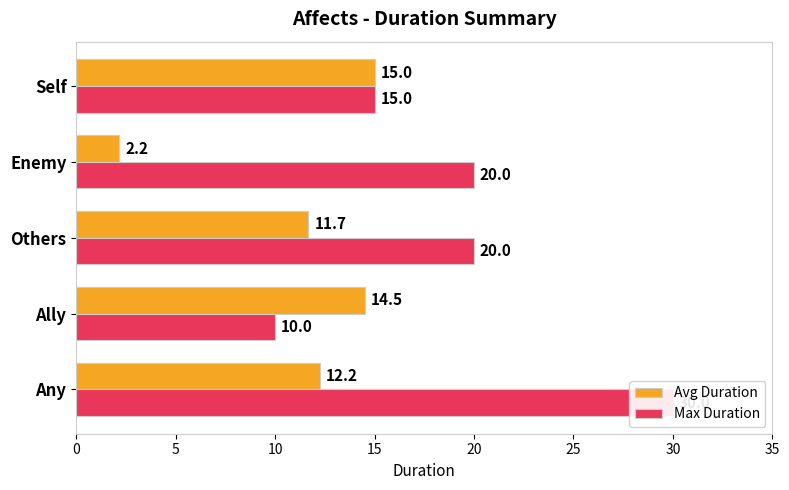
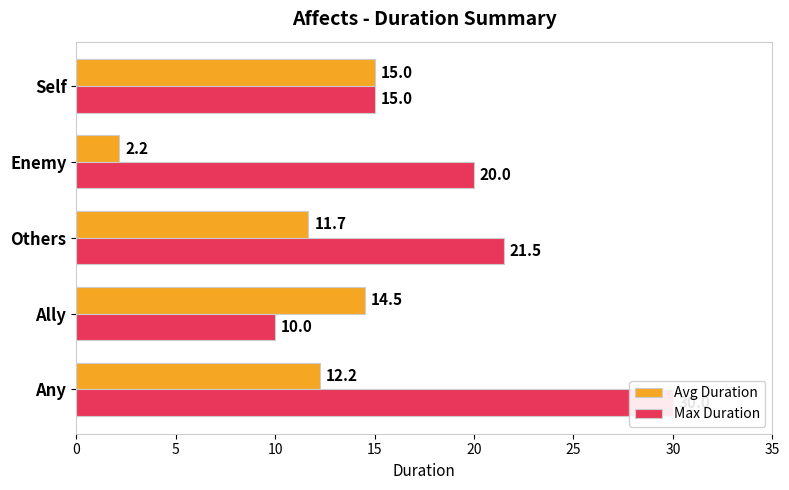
  {
    "Avg Duration": {
      "Self": 15.0,
      "Enemy": 2.2,
      "Others": 11.7,
      "Ally": 14.5,
      "Any": 12.2
    },
    "Max Duration": {
      "Self": 15.0,
      "Enemy": 20.0,
-     "Others": 20.0,
+     "Others": 21.5,
      "Ally": 10.0
    }
  }
